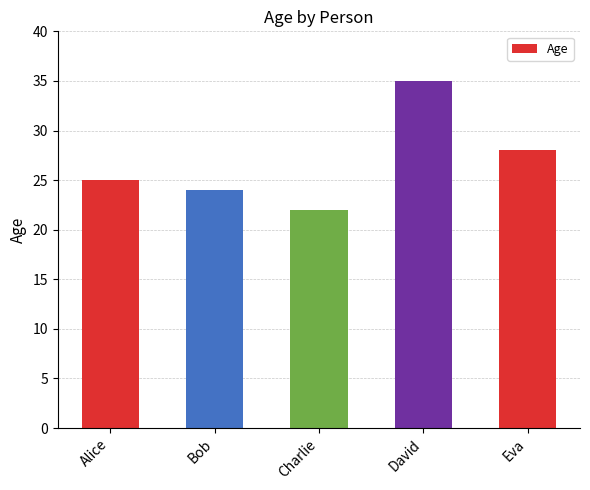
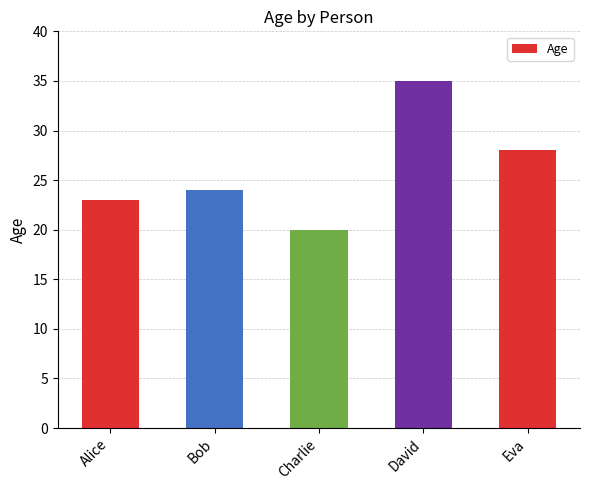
  {
-   "Alice": 25,
+   "Alice": 23,
    "Bob": 24,
-   "Charlie": 22,
+   "Charlie": 20,
    "David": 35,
    "Eva": 28
  }
